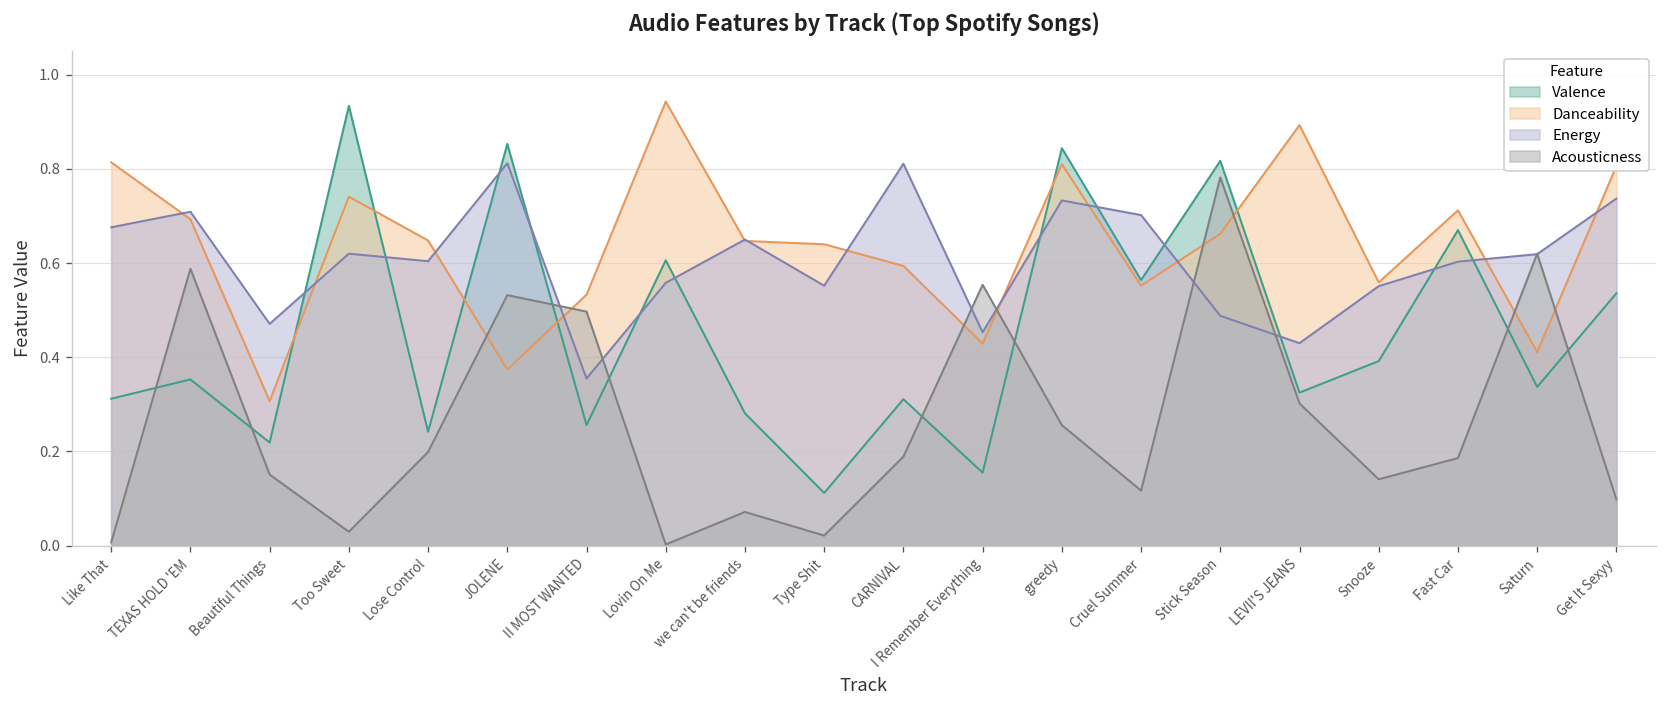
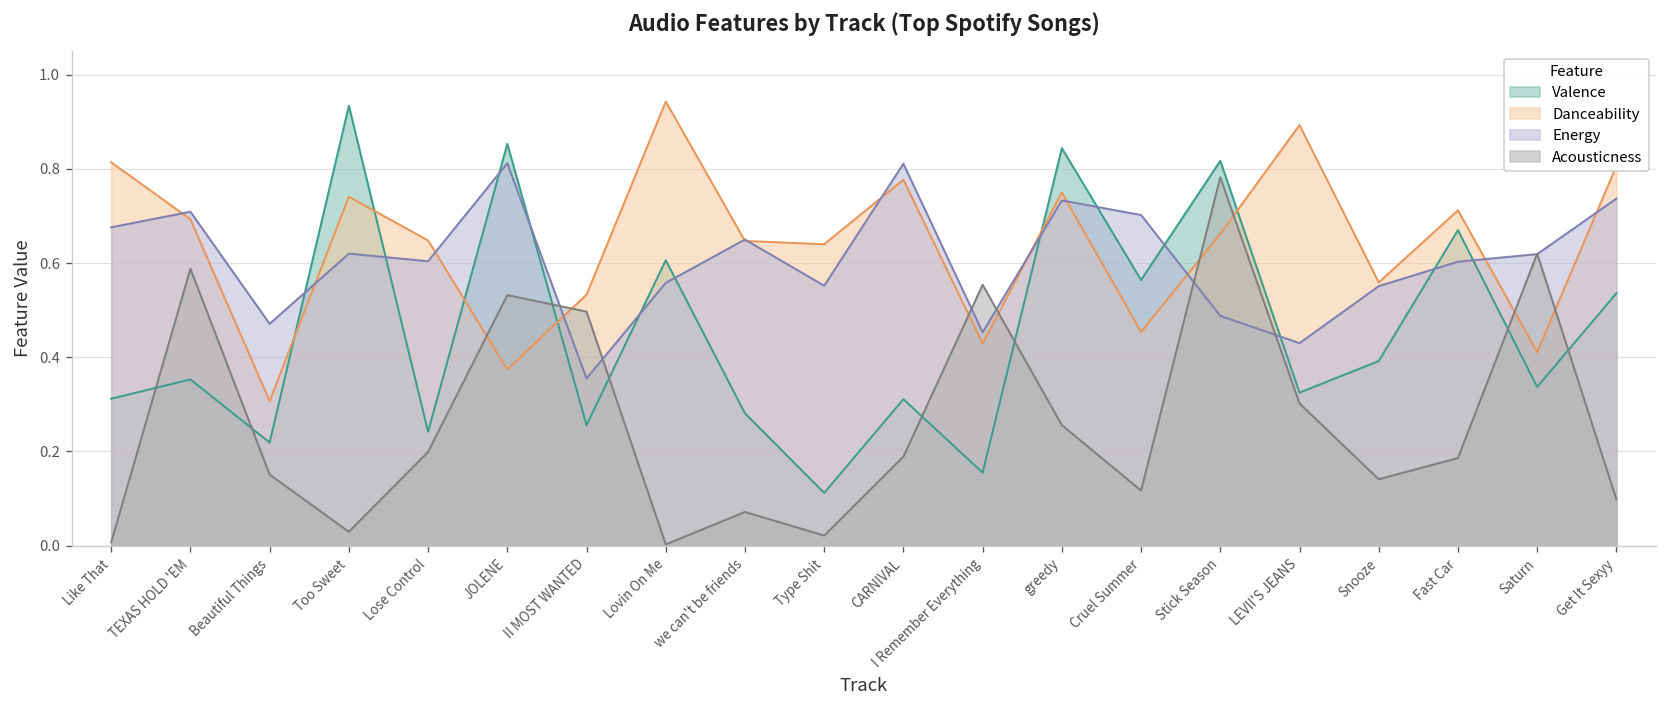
  {
    "Danceability": {
      "Like That": 0.81,
      "TEXAS HOLD 'EM": 0.69,
      "Beautiful Things": 0.31,
      "Too Sweet": 0.74,
      "Lose Control": 0.65,
      "JOLENE": 0.37,
      "II MOST WANTED": 0.53,
      "Lovin On Me": 0.94,
      "Type Shit": 0.64,
-     "CARNIVAL": 0.59,
+     "CARNIVAL": 0.78,
      "I Remember Everything": 0.43,
-     "greedy": 0.81,
-     "Cruel Summer": 0.55,
+     "greedy": 0.75,
+     "Cruel Summer": 0.45,
      "Stick Season": 0.66,
      "LEVII'S JEANS": 0.89,
      "Snooze": 0.56,
      "Fast Car": 0.71,
      "Saturn": 0.41
    }
  }
